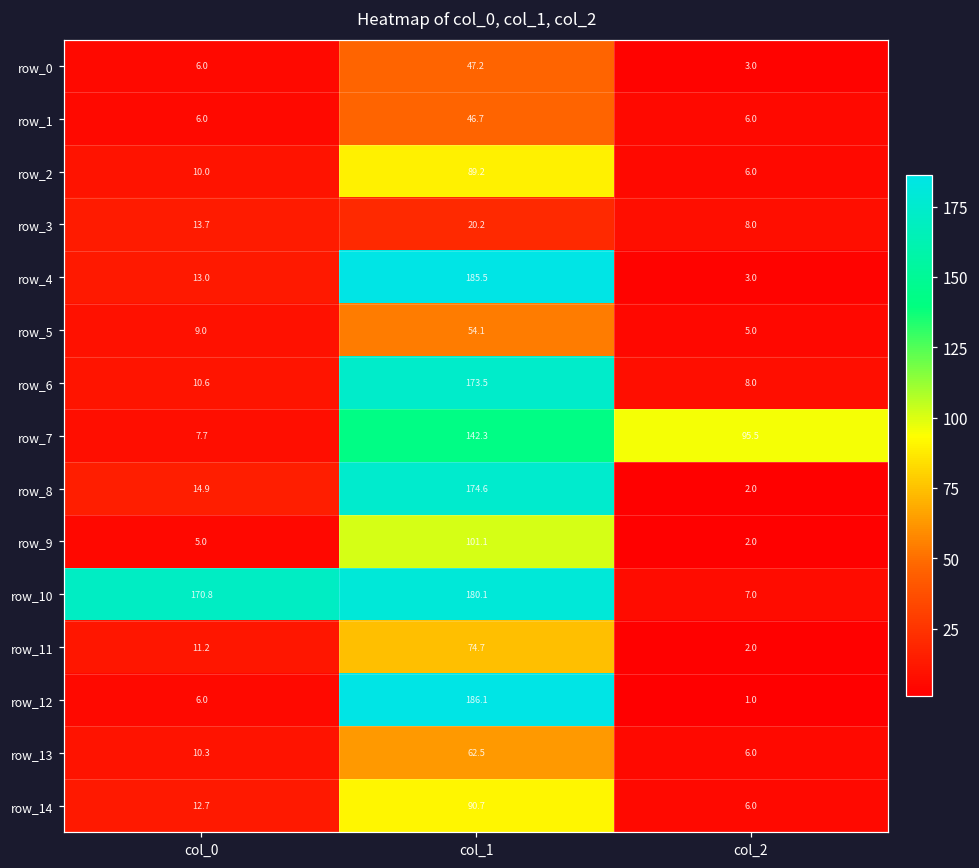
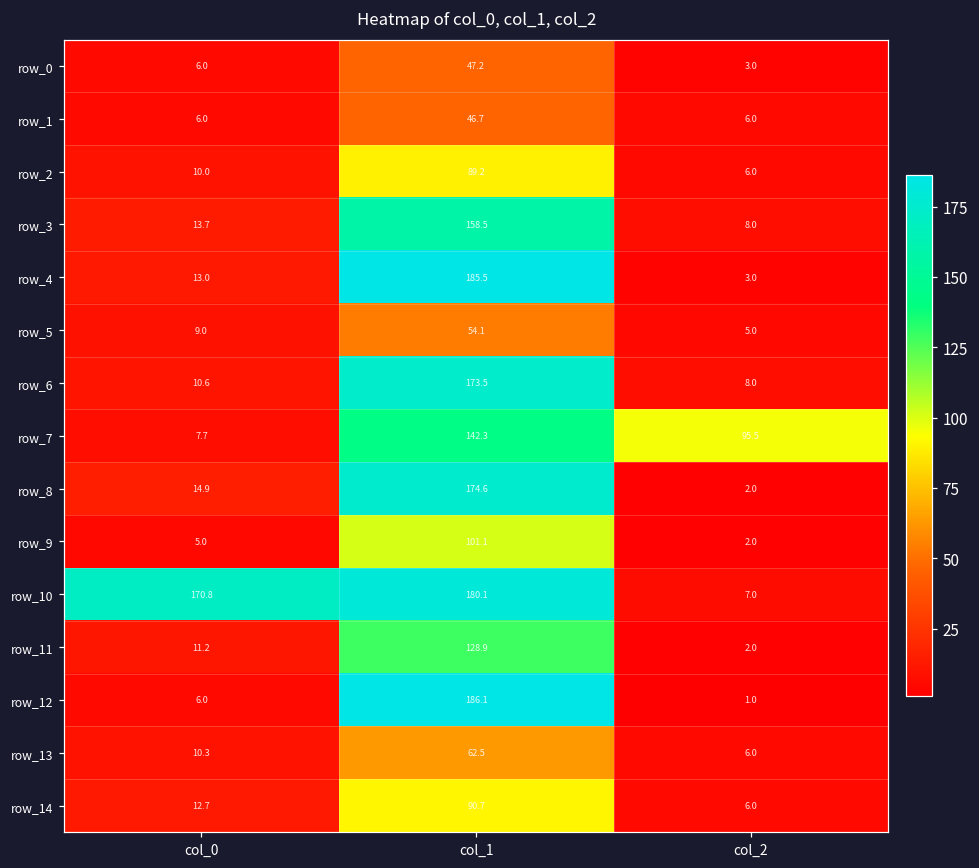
  {
    "row_0": {
      "col_0": 6.0,
      "col_1": 47.2,
      "col_2": 3.0
    },
    "row_1": {
      "col_0": 6.0,
      "col_1": 46.7,
      "col_2": 6.0
    },
    "row_2": {
      "col_0": 10.0,
      "col_1": 89.2,
      "col_2": 6.0
    },
    "row_3": {
      "col_0": 13.7,
-     "col_1": 20.2,
+     "col_1": 158.5,
      "col_2": 8.0
    },
    "row_4": {
      "col_0": 13.0,
      "col_1": 185.5,
      "col_2": 3.0
    },
    "row_5": {
      "col_0": 9.0,
      "col_1": 54.1,
      "col_2": 5.0
    },
    "row_6": {
      "col_0": 10.6,
      "col_1": 173.5,
      "col_2": 8.0
    },
    "row_7": {
      "col_0": 7.7,
      "col_1": 142.3,
      "col_2": 95.5
    },
    "row_8": {
      "col_0": 14.9,
      "col_1": 174.6,
      "col_2": 2.0
    },
    "row_9": {
      "col_0": 5.0,
      "col_1": 101.1,
      "col_2": 2.0
    },
    "row_10": {
      "col_0": 170.8,
      "col_1": 180.1,
      "col_2": 7.0
    },
    "row_11": {
      "col_0": 11.2,
-     "col_1": 74.7,
+     "col_1": 128.9,
      "col_2": 2.0
    },
    "row_12": {
      "col_0": 6.0,
      "col_1": 186.1,
      "col_2": 1.0
    },
    "row_13": {
      "col_0": 10.3,
      "col_1": 62.5,
      "col_2": 6.0
    },
    "row_14": {
      "col_0": 12.7,
      "col_1": 90.7,
      "col_2": 6.0
    }
  }
